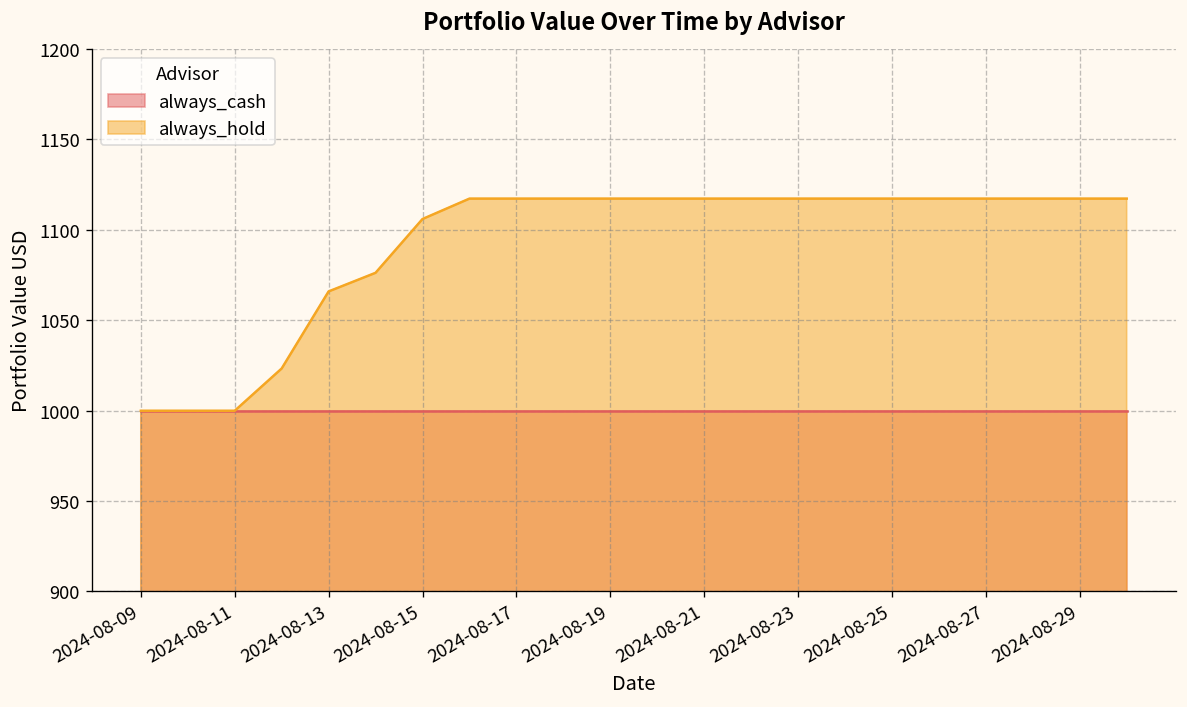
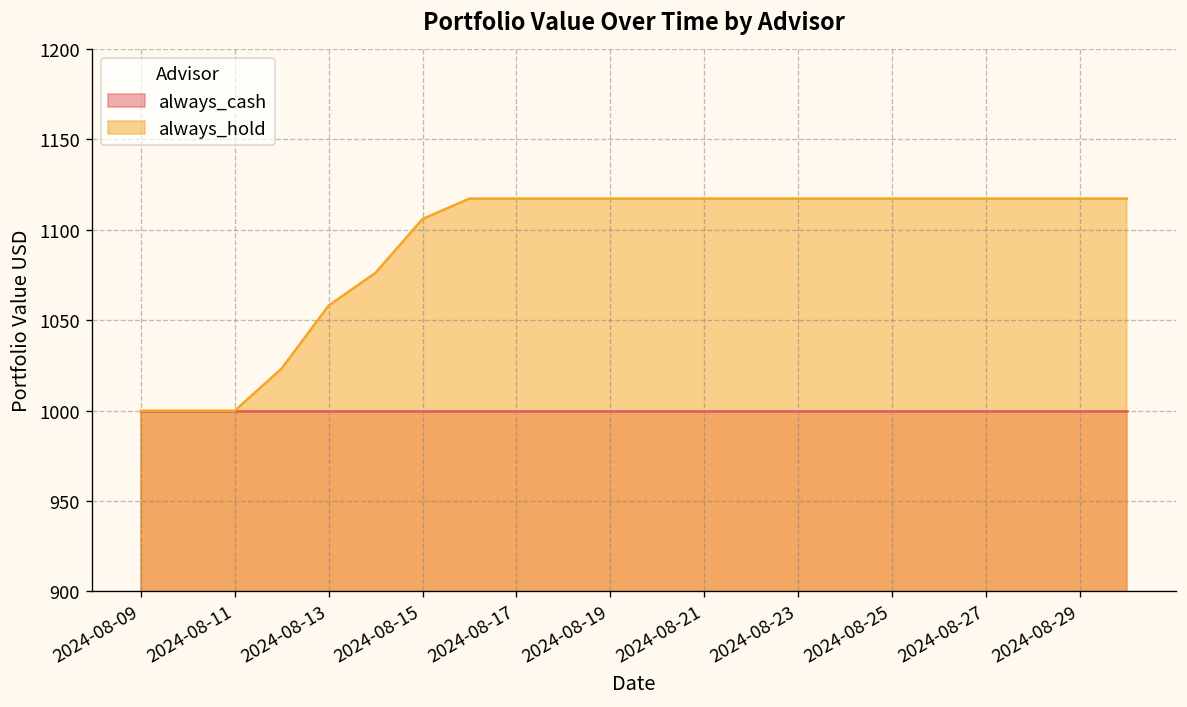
  {
    "always_cash": {
      "2024-08-13": 1000,
      "2024-08-15": 1000,
      "2024-08-17": 1000,
      "2024-08-19": 1000,
      "2024-08-21": 1000,
      "2024-08-23": 1000,
      "2024-08-25": 1000,
      "2024-08-27": 1000,
      "2024-08-29": 1000
    },
    "always_hold": {
-     "2024-08-13": 1066,
+     "2024-08-13": 1058,
      "2024-08-15": 1106,
      "2024-08-17": 1117,
      "2024-08-19": 1117,
      "2024-08-21": 1117,
      "2024-08-23": 1117,
      "2024-08-25": 1117,
      "2024-08-27": 1117,
      "2024-08-29": 1117
    }
  }
